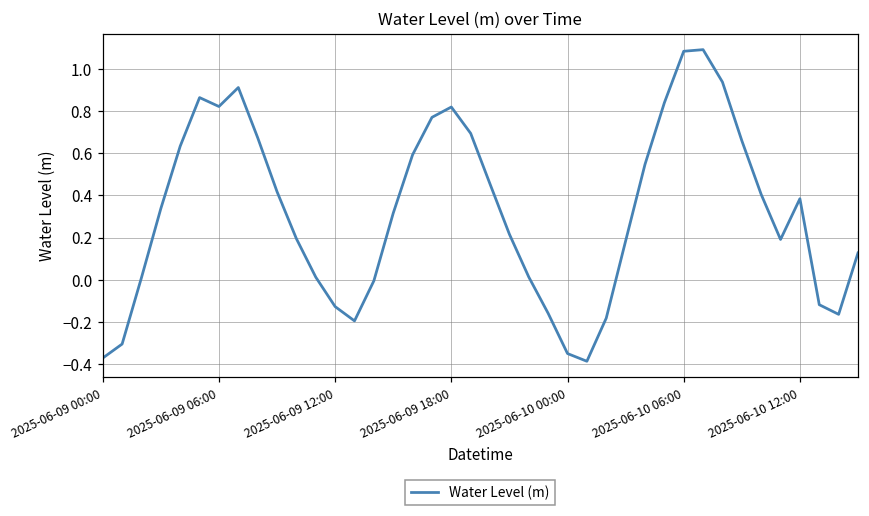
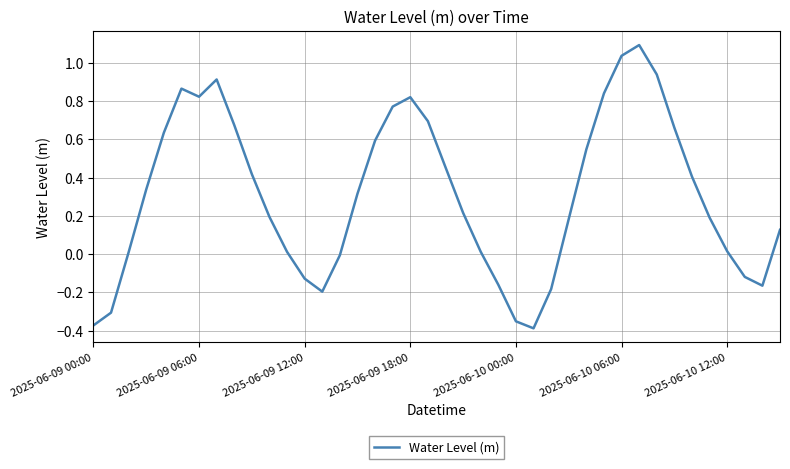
  {
    "2025-06-09 00:00": -0.37,
    "2025-06-09 06:00": 0.82,
    "2025-06-09 12:00": -0.13,
    "2025-06-09 18:00": 0.82,
    "2025-06-10 00:00": -0.35,
-   "2025-06-10 06:00": 1.08,
-   "2025-06-10 12:00": 0.38
+   "2025-06-10 06:00": 1.04,
+   "2025-06-10 12:00": 0.02
  }
